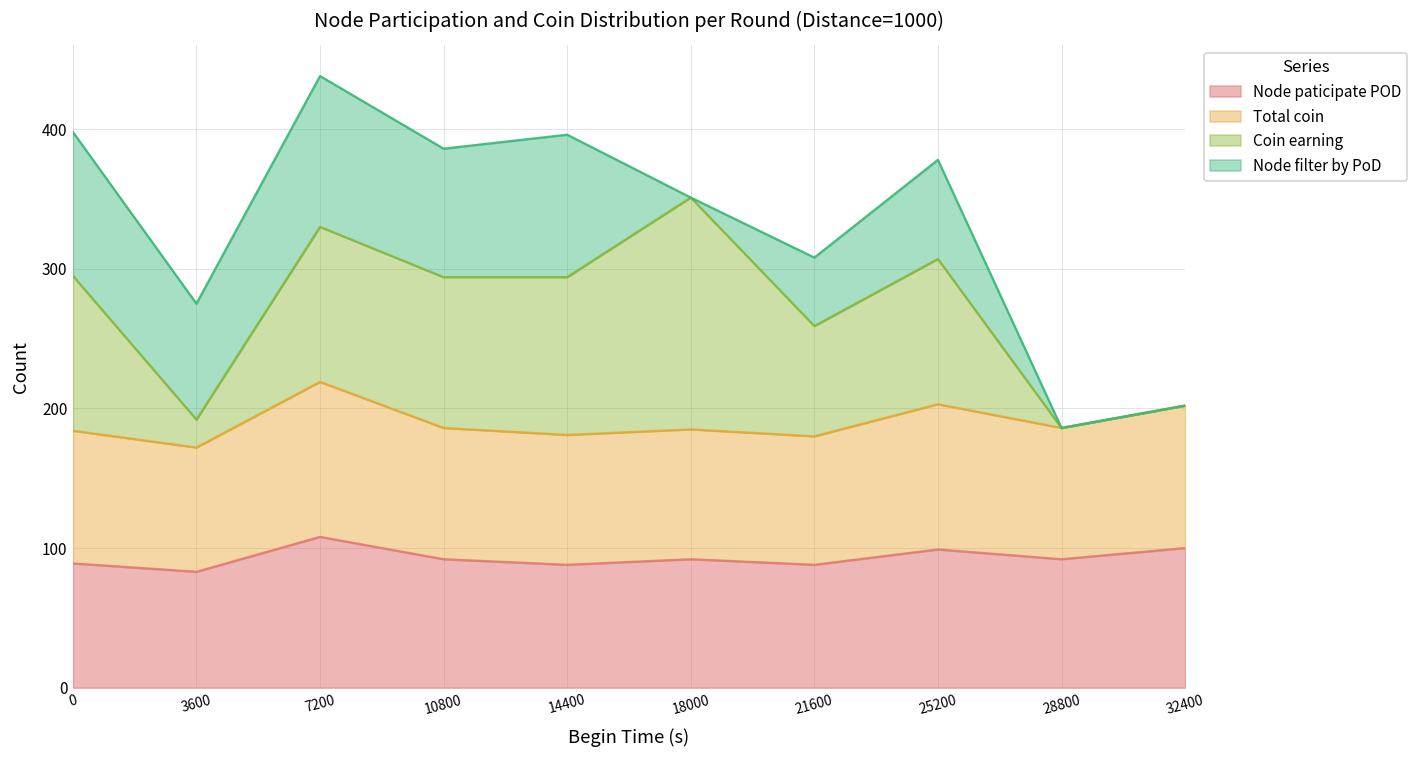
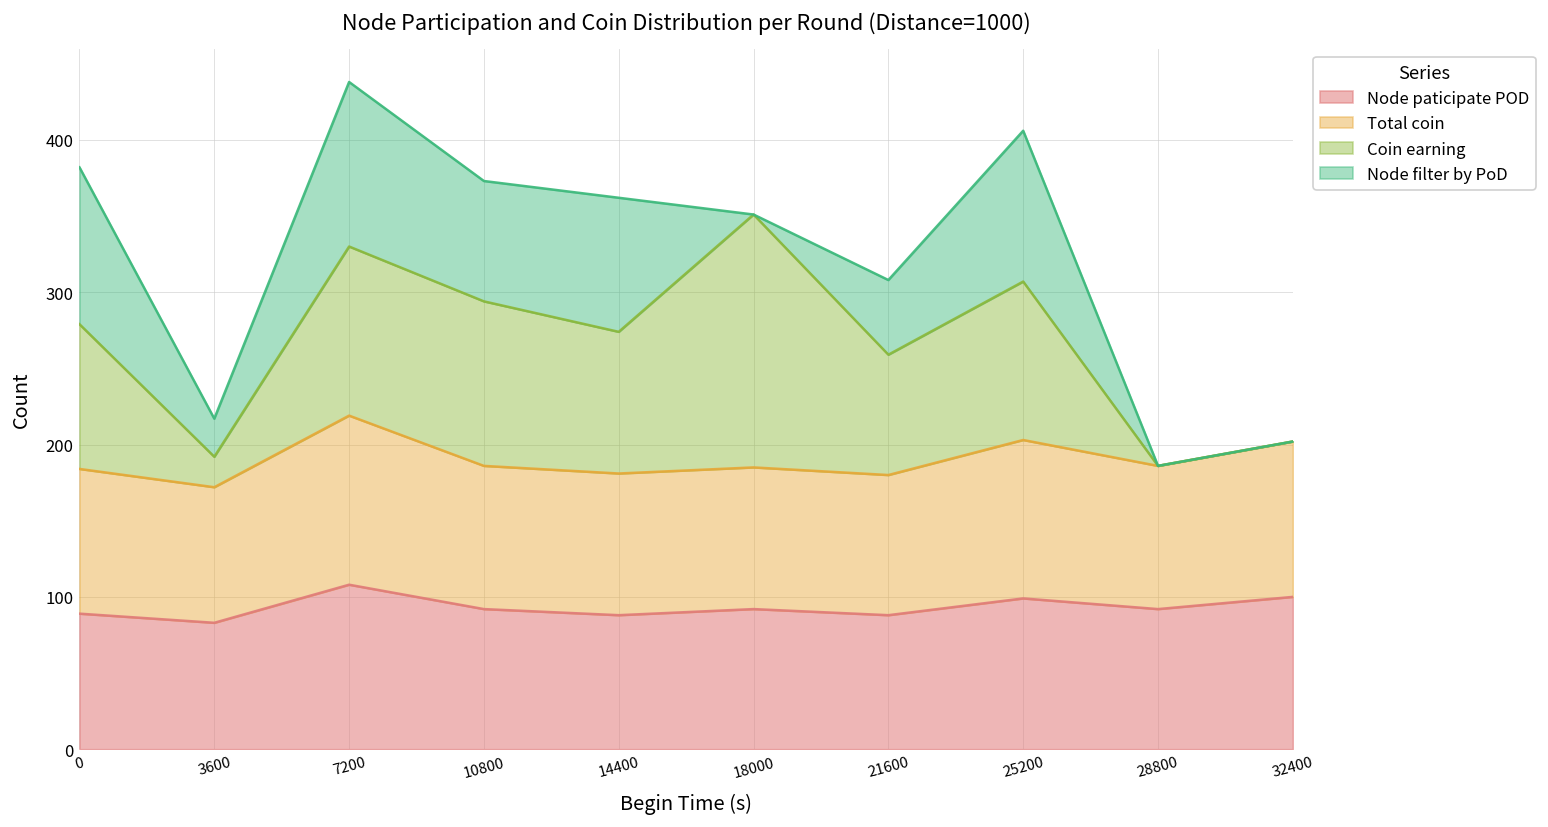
  {
    "Coin earning": {
-     "0": 111,
+     "0": 95,
      "3600": 20,
      "7200": 111,
      "10800": 108,
-     "14400": 113,
+     "14400": 93,
      "21600": 79,
      "25200": 104
    },
    "Node filter by PoD": {
      "0": 103,
-     "3600": 83,
+     "3600": 25,
      "7200": 108,
-     "10800": 92,
-     "14400": 102,
+     "10800": 79,
+     "14400": 88,
      "21600": 49,
-     "25200": 71
+     "25200": 99
    }
  }
